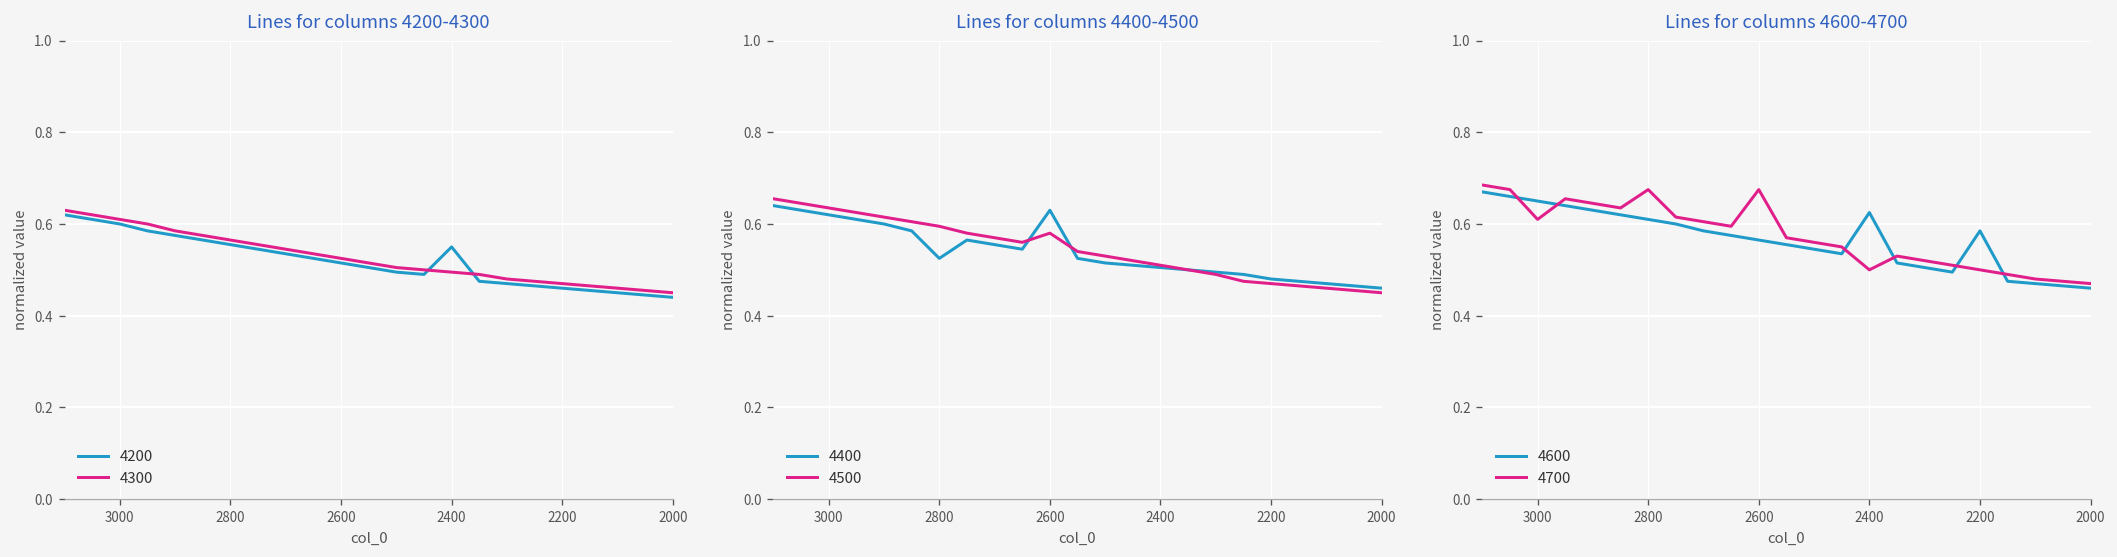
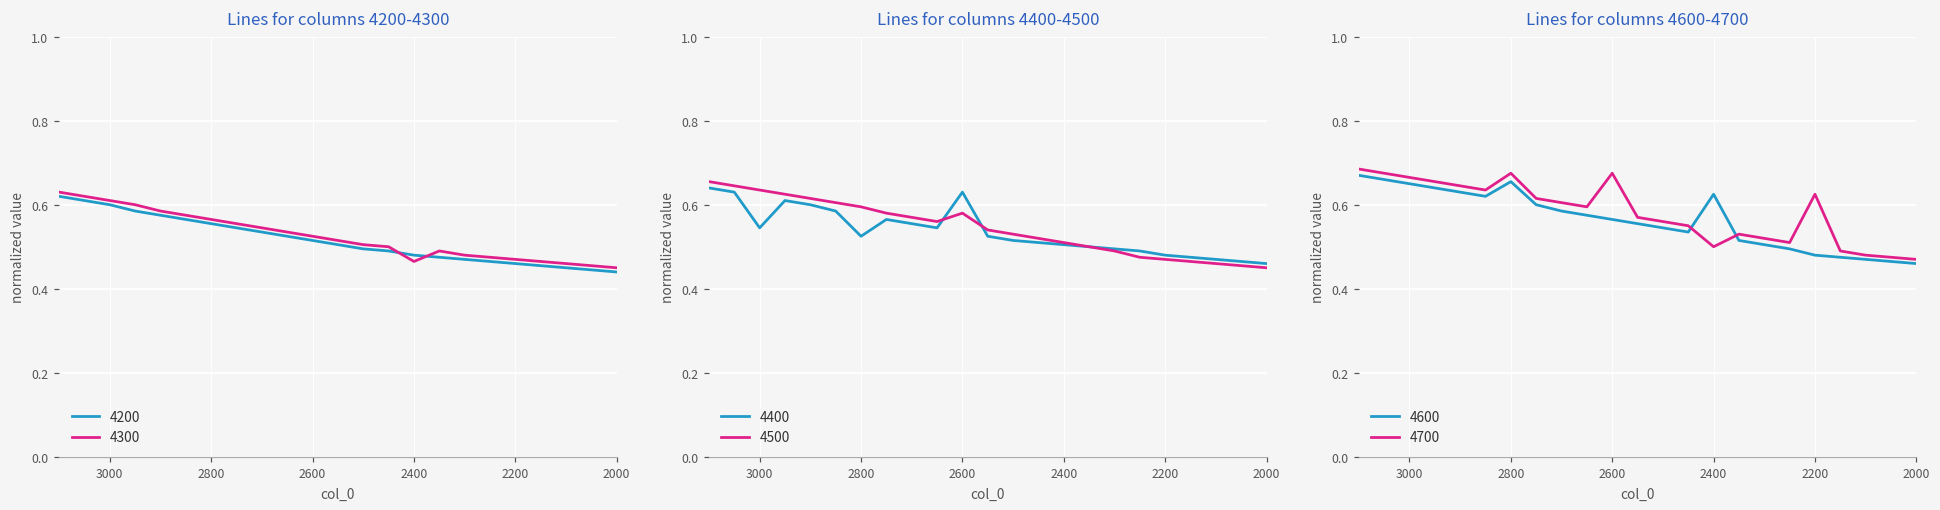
  {
    "Lines for columns 4200-4300": {
      "4200": {
        "3000": 0.60,
        "2800": 0.56,
        "2600": 0.52,
-       "2400": 0.55,
+       "2400": 0.48,
        "2200": 0.46,
        "2000": 0.44
      },
      "4300": {
        "3000": 0.61,
        "2800": 0.57,
        "2600": 0.53,
-       "2400": 0.50,
+       "2400": 0.47,
        "2200": 0.47,
        "2000": 0.45
      }
    },
    "Lines for columns 4400-4500": {
      "4400": {
-       "3000": 0.62,
+       "3000": 0.55,
        "2800": 0.53,
        "2600": 0.63,
        "2200": 0.48,
        "2000": 0.46
      },
      "4500": {
        "3000": 0.64,
        "2800": 0.60,
        "2600": 0.58,
        "2200": 0.47,
        "2000": 0.45
      }
    },
    "Lines for columns 4600-4700": {
      "4600": {
        "3000": 0.65,
-       "2800": 0.61,
+       "2800": 0.66,
        "2600": 0.57,
        "2400": 0.63,
-       "2200": 0.59,
+       "2200": 0.48,
        "2000": 0.46
      },
      "4700": {
-       "3000": 0.61,
+       "3000": 0.67,
        "2800": 0.68,
        "2600": 0.68,
        "2400": 0.50,
-       "2200": 0.50,
+       "2200": 0.63,
        "2000": 0.47
      }
    }
  }
